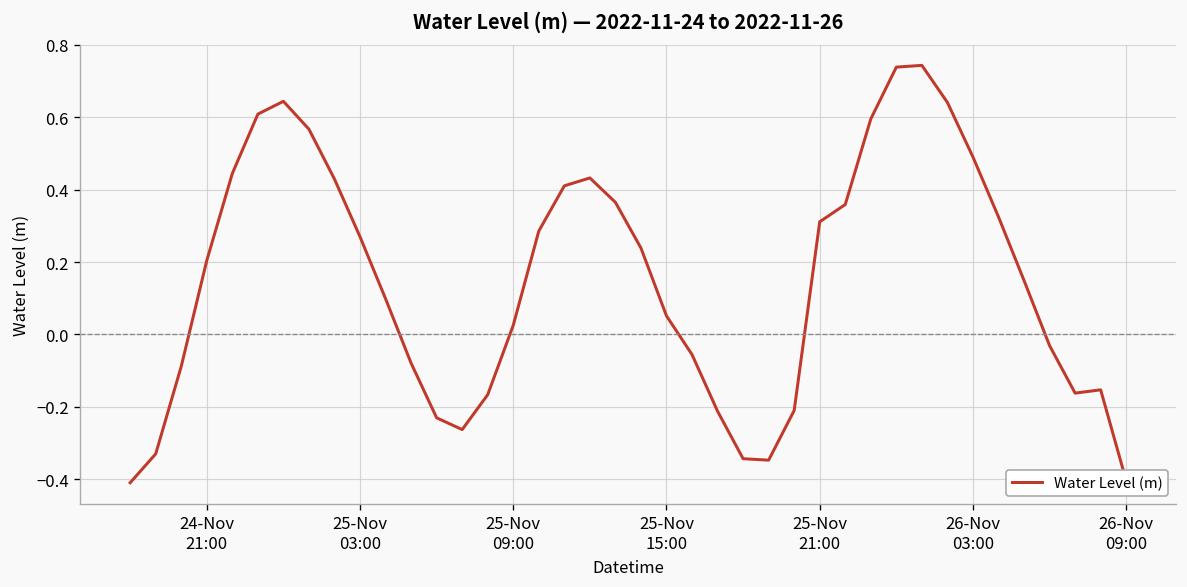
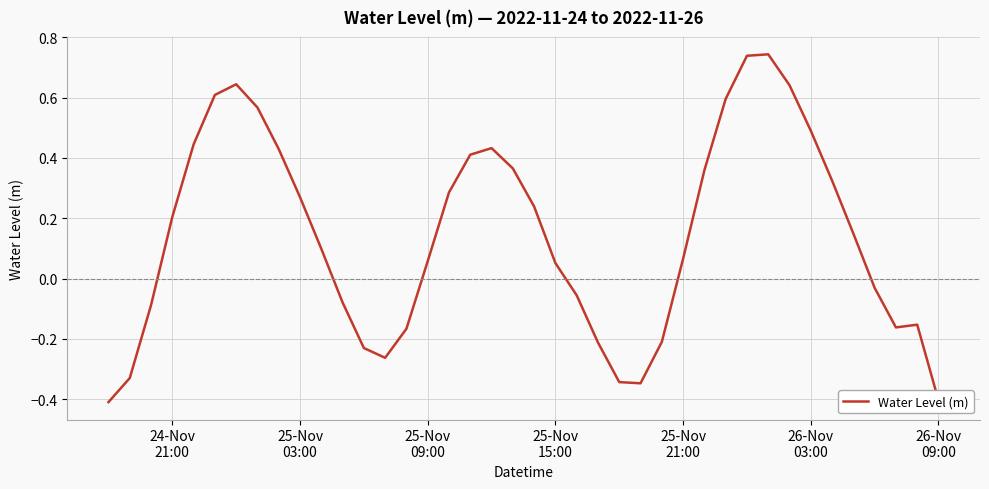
  {
    "24-Nov 21:00": 0.20,
    "25-Nov 03:00": 0.27,
-   "25-Nov 09:00": 0.03,
+   "25-Nov 09:00": 0.06,
    "25-Nov 15:00": 0.05,
-   "25-Nov 21:00": 0.31,
+   "25-Nov 21:00": 0.07,
    "26-Nov 03:00": 0.49
  }
